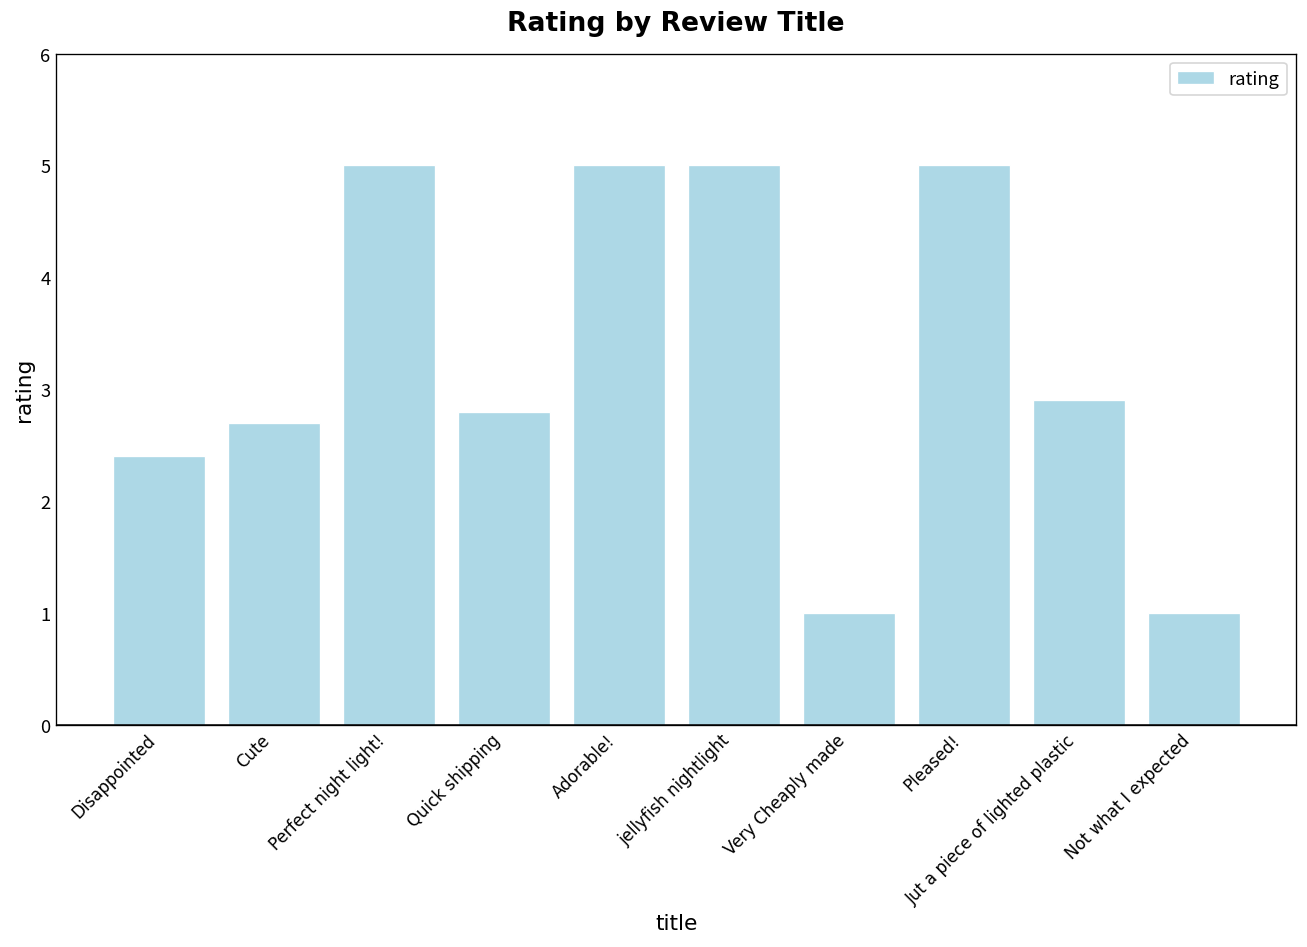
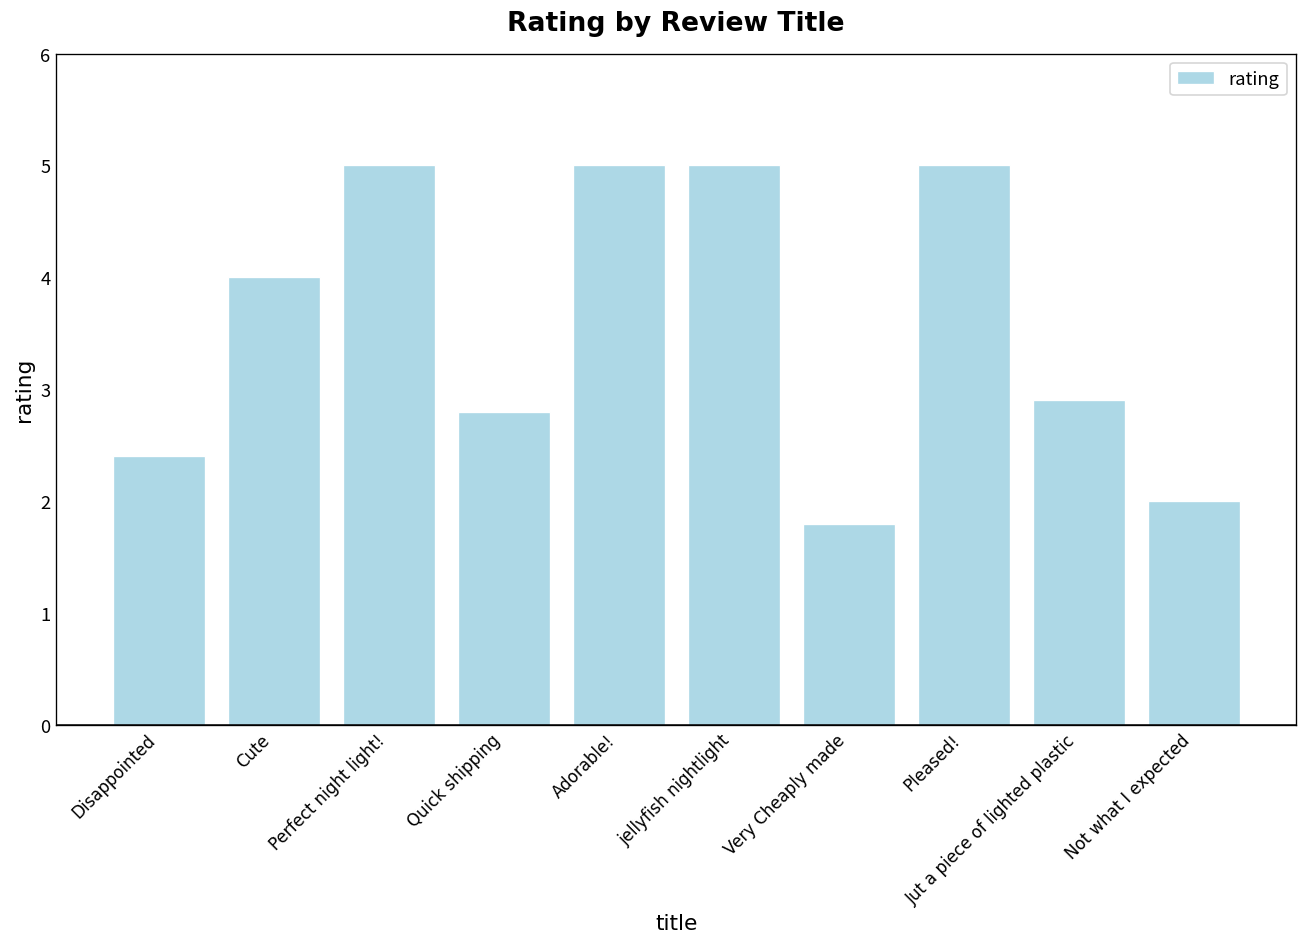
  {
    "Disappointed": 2.4,
-   "Cute": 2.7,
+   "Cute": 4.0,
    "Perfect night light!": 5.0,
    "Quick shipping": 2.8,
    "Adorable!": 5.0,
    "jellyfish nightlight": 5.0,
-   "Very Cheaply made": 1.0,
+   "Very Cheaply made": 1.8,
    "Pleased!": 5.0,
    "Jut a piece of lighted plastic": 2.9,
-   "Not what I expected": 1
+   "Not what I expected": 2
  }
